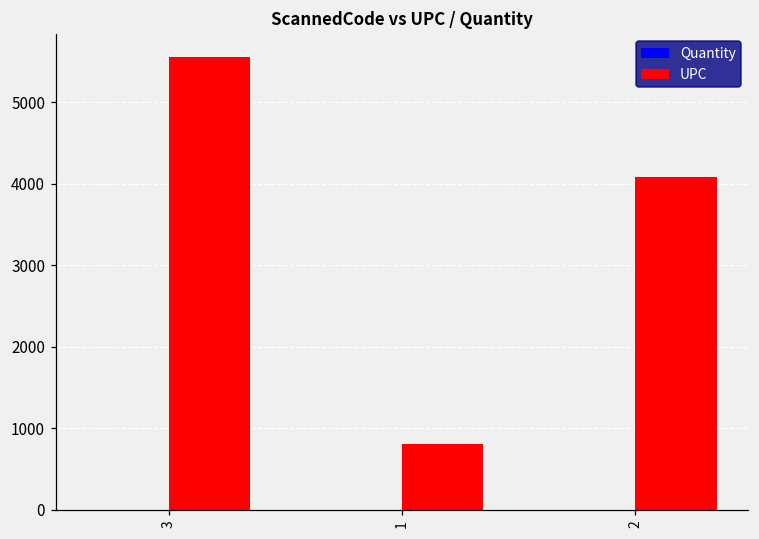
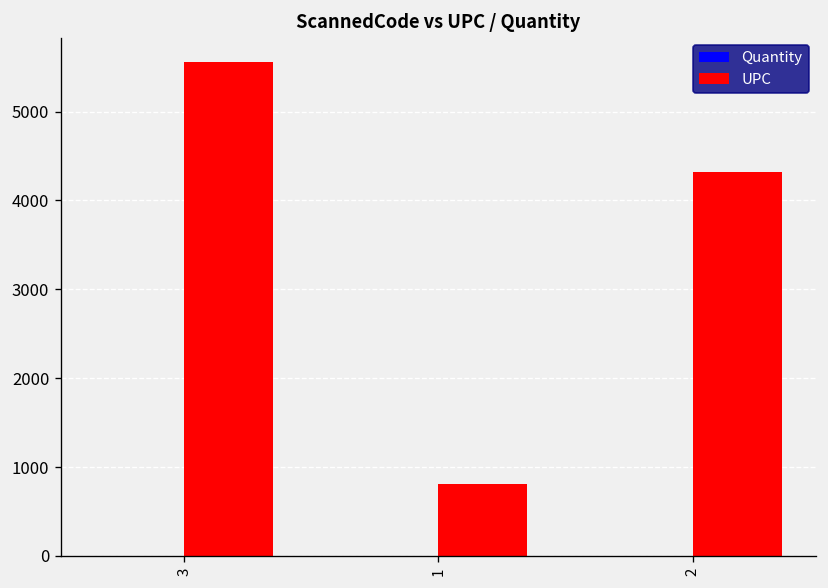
  {
    "Quantity": {
      "3": 0,
      "1": 0,
      "2": 0
    },
    "UPC": {
      "3": 5600,
      "1": 800,
-     "2": 4100
+     "2": 4300
    }
  }
